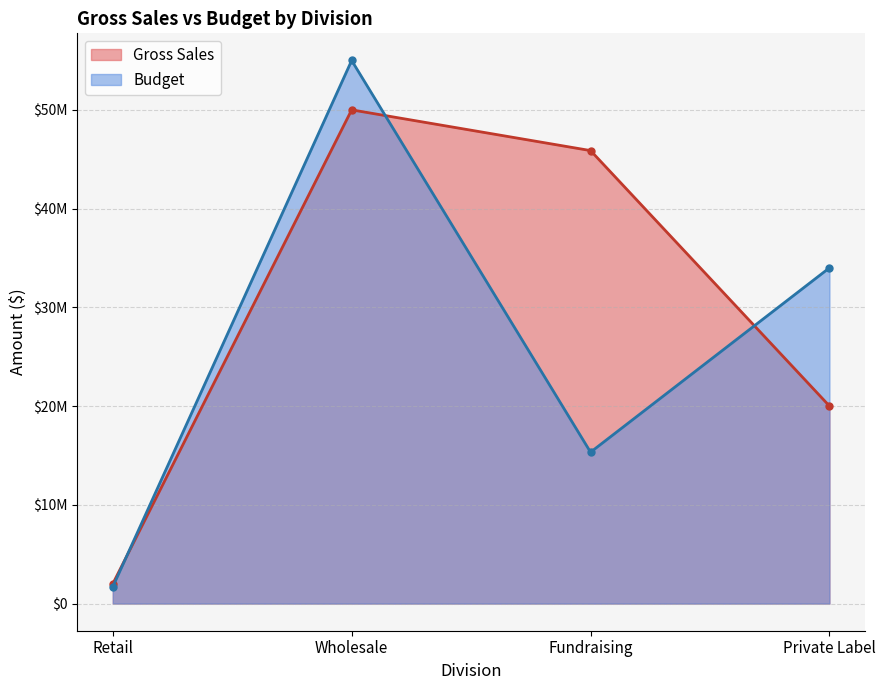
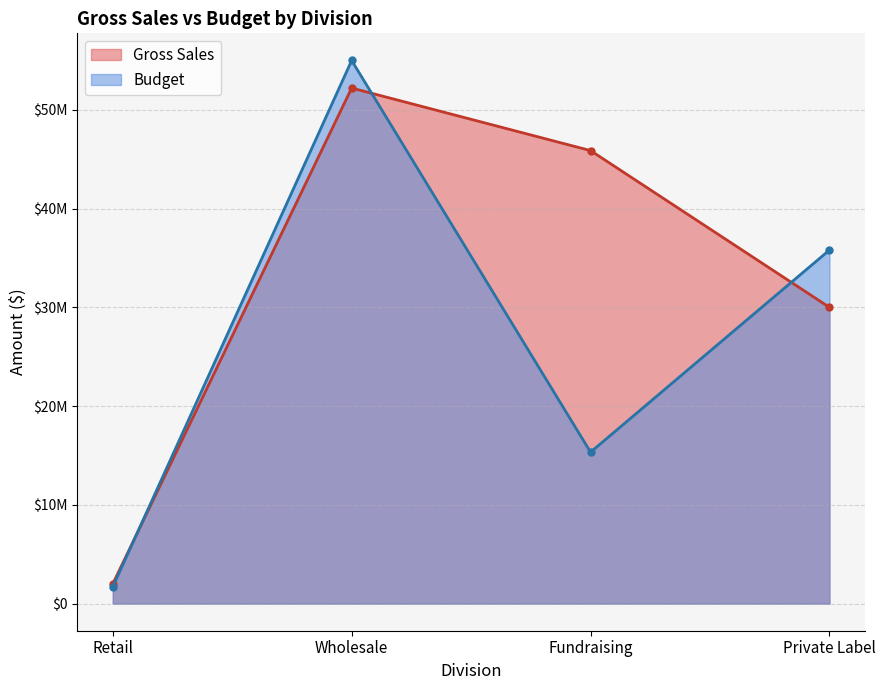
  {
    "Gross Sales": {
      "Retail": "$2000000",
-     "Wholesale": "$50000000",
+     "Wholesale": "$52000000",
      "Fundraising": "$46000000",
-     "Private Label": "$20000000"
+     "Private Label": "$30000000"
    },
    "Budget": {
      "Retail": "$2000000",
      "Wholesale": "$55000000",
      "Fundraising": "$15000000",
-     "Private Label": "$34000000"
+     "Private Label": "$36000000"
    }
  }
